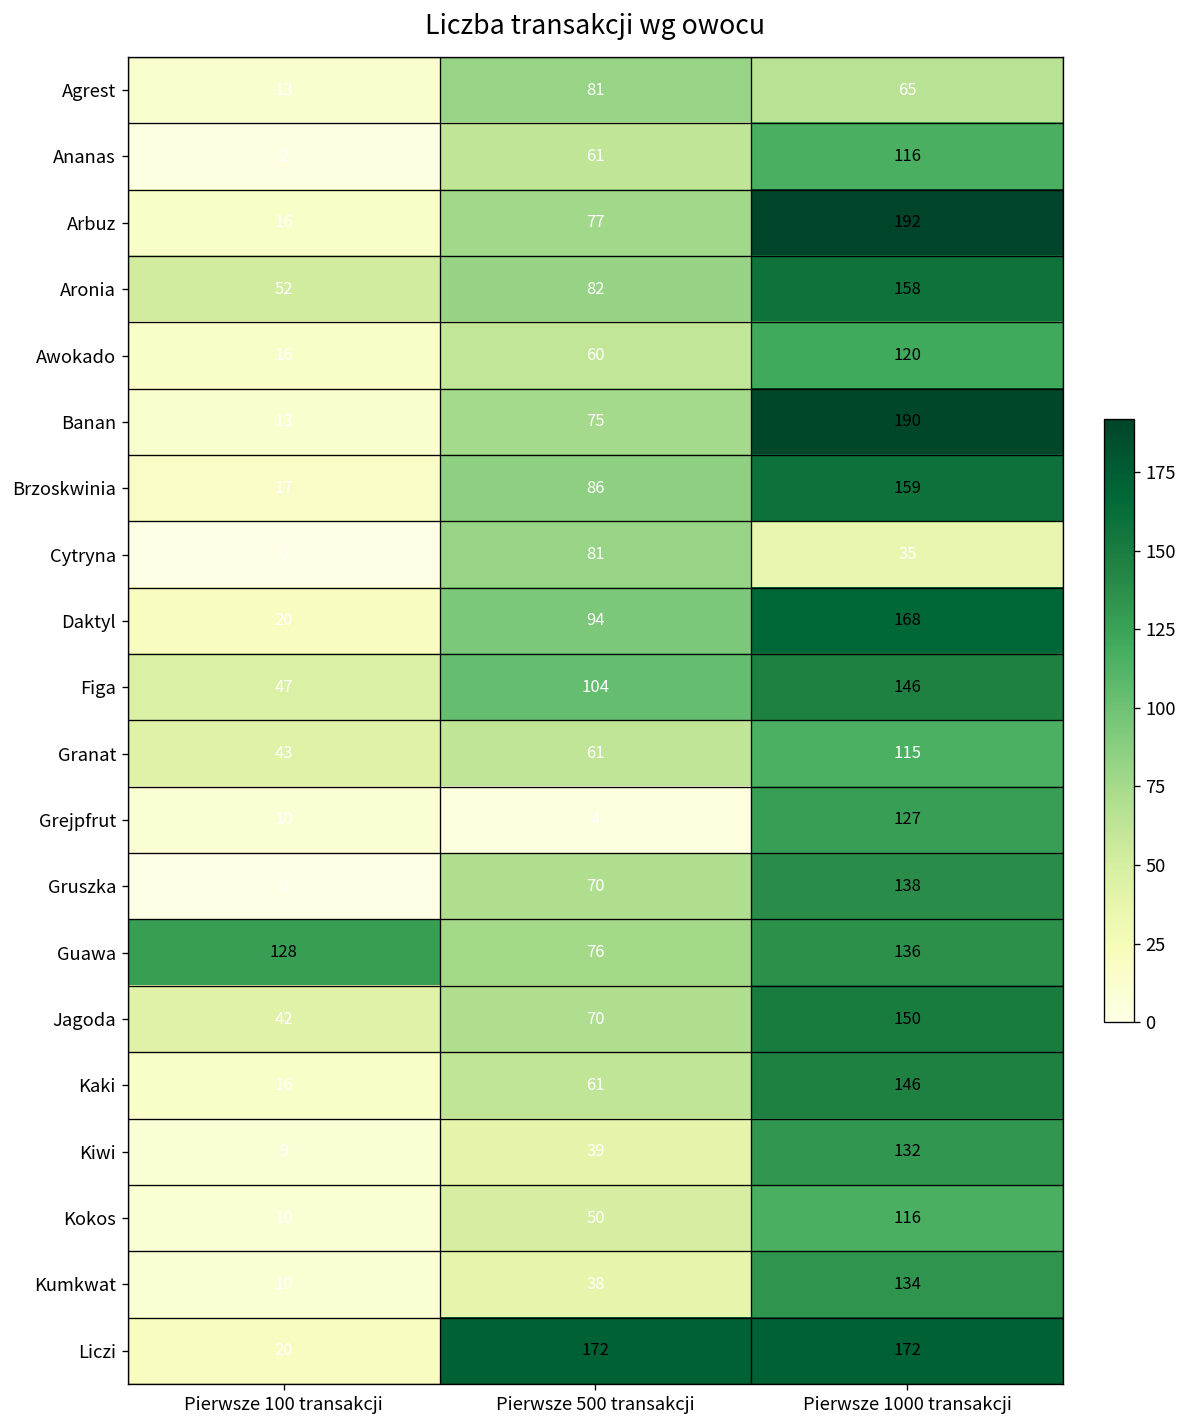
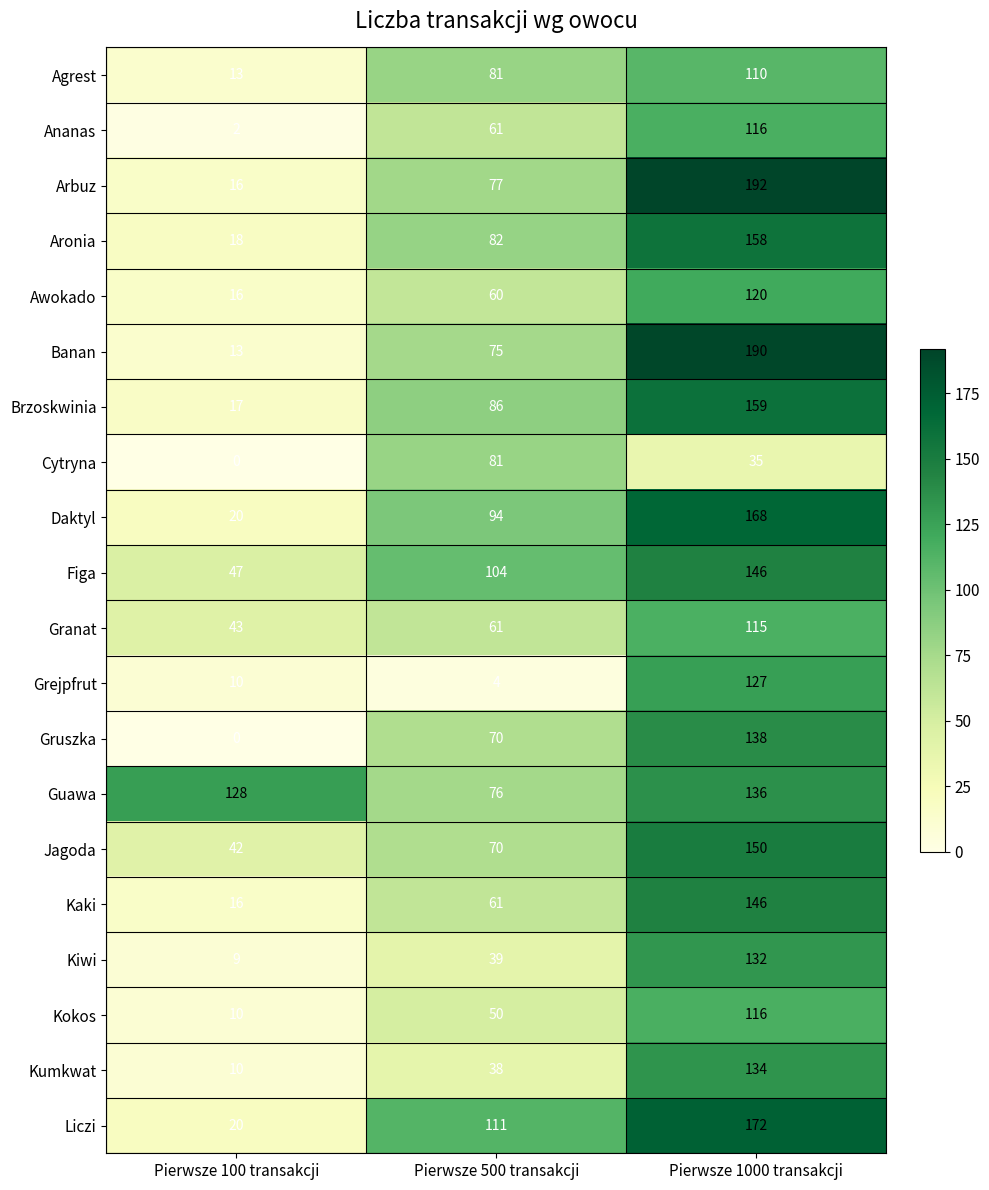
  {
    "Agrest": {
      "Pierwsze 100 transakcji": 13,
      "Pierwsze 500 transakcji": 81,
-     "Pierwsze 1000 transakcji": 65
+     "Pierwsze 1000 transakcji": 110
    },
    "Ananas": {
      "Pierwsze 500 transakcji": 61,
      "Pierwsze 1000 transakcji": 116
    },
    "Arbuz": {
      "Pierwsze 100 transakcji": 16,
      "Pierwsze 500 transakcji": 77,
      "Pierwsze 1000 transakcji": 192
    },
    "Aronia": {
-     "Pierwsze 100 transakcji": 52,
+     "Pierwsze 100 transakcji": 18,
      "Pierwsze 500 transakcji": 82,
      "Pierwsze 1000 transakcji": 158
    },
    "Awokado": {
      "Pierwsze 100 transakcji": 16,
      "Pierwsze 500 transakcji": 60,
      "Pierwsze 1000 transakcji": 120
    },
    "Banan": {
      "Pierwsze 100 transakcji": 13,
      "Pierwsze 500 transakcji": 75,
      "Pierwsze 1000 transakcji": 190
    },
    "Brzoskwinia": {
      "Pierwsze 100 transakcji": 17,
      "Pierwsze 500 transakcji": 86,
      "Pierwsze 1000 transakcji": 159
    },
    "Cytryna": {
      "Pierwsze 500 transakcji": 81,
      "Pierwsze 1000 transakcji": 35
    },
    "Daktyl": {
      "Pierwsze 100 transakcji": 20,
      "Pierwsze 500 transakcji": 94,
      "Pierwsze 1000 transakcji": 168
    },
    "Figa": {
      "Pierwsze 100 transakcji": 47,
      "Pierwsze 500 transakcji": 104,
      "Pierwsze 1000 transakcji": 146
    },
    "Granat": {
      "Pierwsze 100 transakcji": 43,
      "Pierwsze 500 transakcji": 61,
      "Pierwsze 1000 transakcji": 115
    },
    "Grejpfrut": {
      "Pierwsze 1000 transakcji": 127
    },
    "Gruszka": {
      "Pierwsze 500 transakcji": 70,
      "Pierwsze 1000 transakcji": 138
    },
    "Guawa": {
      "Pierwsze 100 transakcji": 128,
      "Pierwsze 500 transakcji": 76,
      "Pierwsze 1000 transakcji": 136
    },
    "Jagoda": {
      "Pierwsze 100 transakcji": 42,
      "Pierwsze 500 transakcji": 70,
      "Pierwsze 1000 transakcji": 150
    },
    "Kaki": {
      "Pierwsze 100 transakcji": 16,
      "Pierwsze 500 transakcji": 61,
      "Pierwsze 1000 transakcji": 146
    },
    "Kiwi": {
      "Pierwsze 500 transakcji": 39,
      "Pierwsze 1000 transakcji": 132
    },
    "Kokos": {
      "Pierwsze 500 transakcji": 50,
      "Pierwsze 1000 transakcji": 116
    },
    "Kumkwat": {
      "Pierwsze 500 transakcji": 38,
      "Pierwsze 1000 transakcji": 134
    },
    "Liczi": {
      "Pierwsze 100 transakcji": 20,
-     "Pierwsze 500 transakcji": 172,
+     "Pierwsze 500 transakcji": 111,
      "Pierwsze 1000 transakcji": 172
    }
  }
